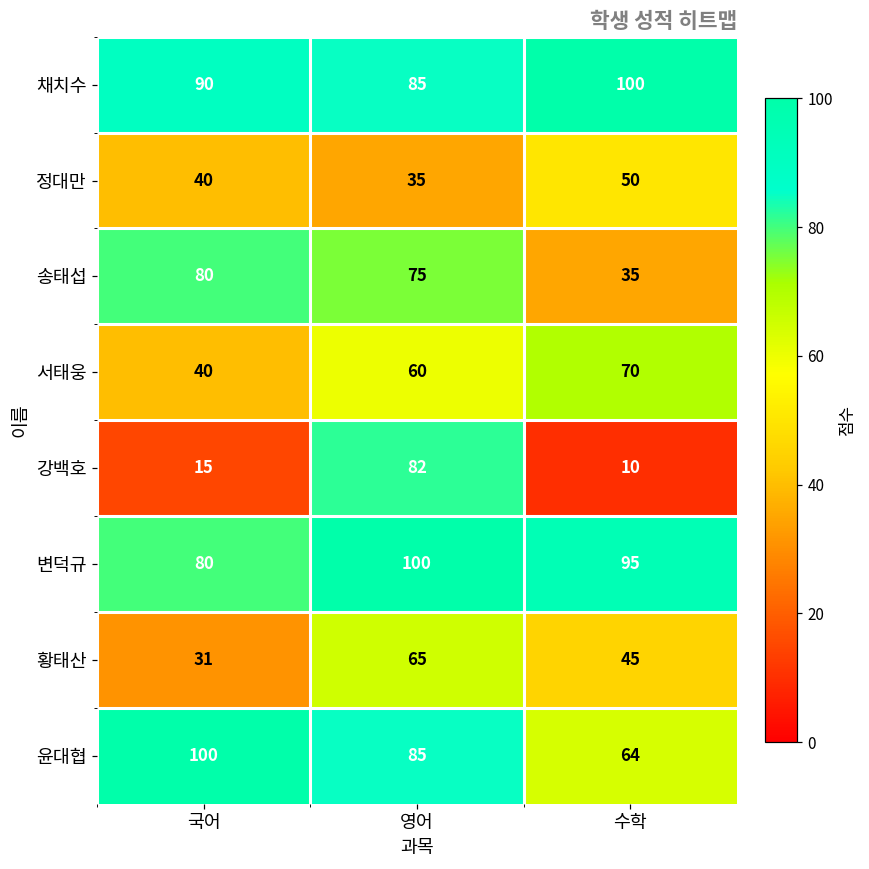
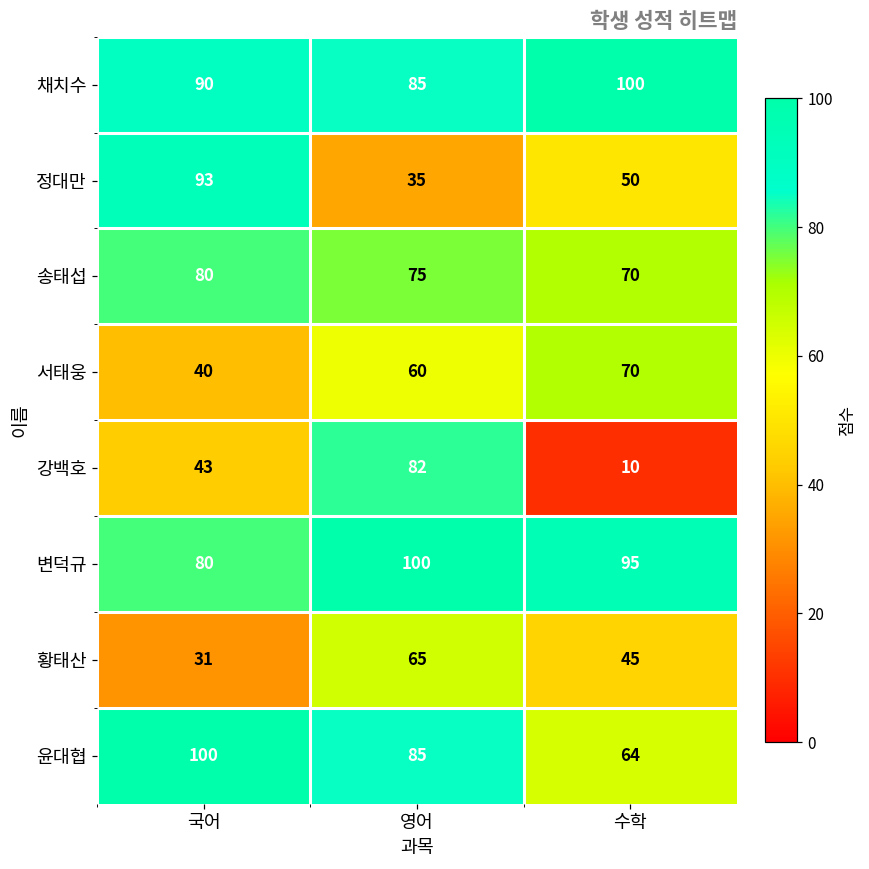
  {
    "채치수": {
      "국어": 90,
      "영어": 85,
      "수학": 100
    },
    "정대만": {
-     "국어": 40,
+     "국어": 93,
      "영어": 35,
      "수학": 50
    },
    "송태섭": {
      "국어": 80,
      "영어": 75,
-     "수학": 35
+     "수학": 70
    },
    "서태웅": {
      "국어": 40,
      "영어": 60,
      "수학": 70
    },
    "강백호": {
-     "국어": 15,
+     "국어": 43,
      "영어": 82,
      "수학": 10
    },
    "변덕규": {
      "국어": 80,
      "영어": 100,
      "수학": 95
    },
    "황태산": {
      "국어": 31,
      "영어": 65,
      "수학": 45
    },
    "윤대협": {
      "국어": 100,
      "영어": 85,
      "수학": 64
    }
  }
